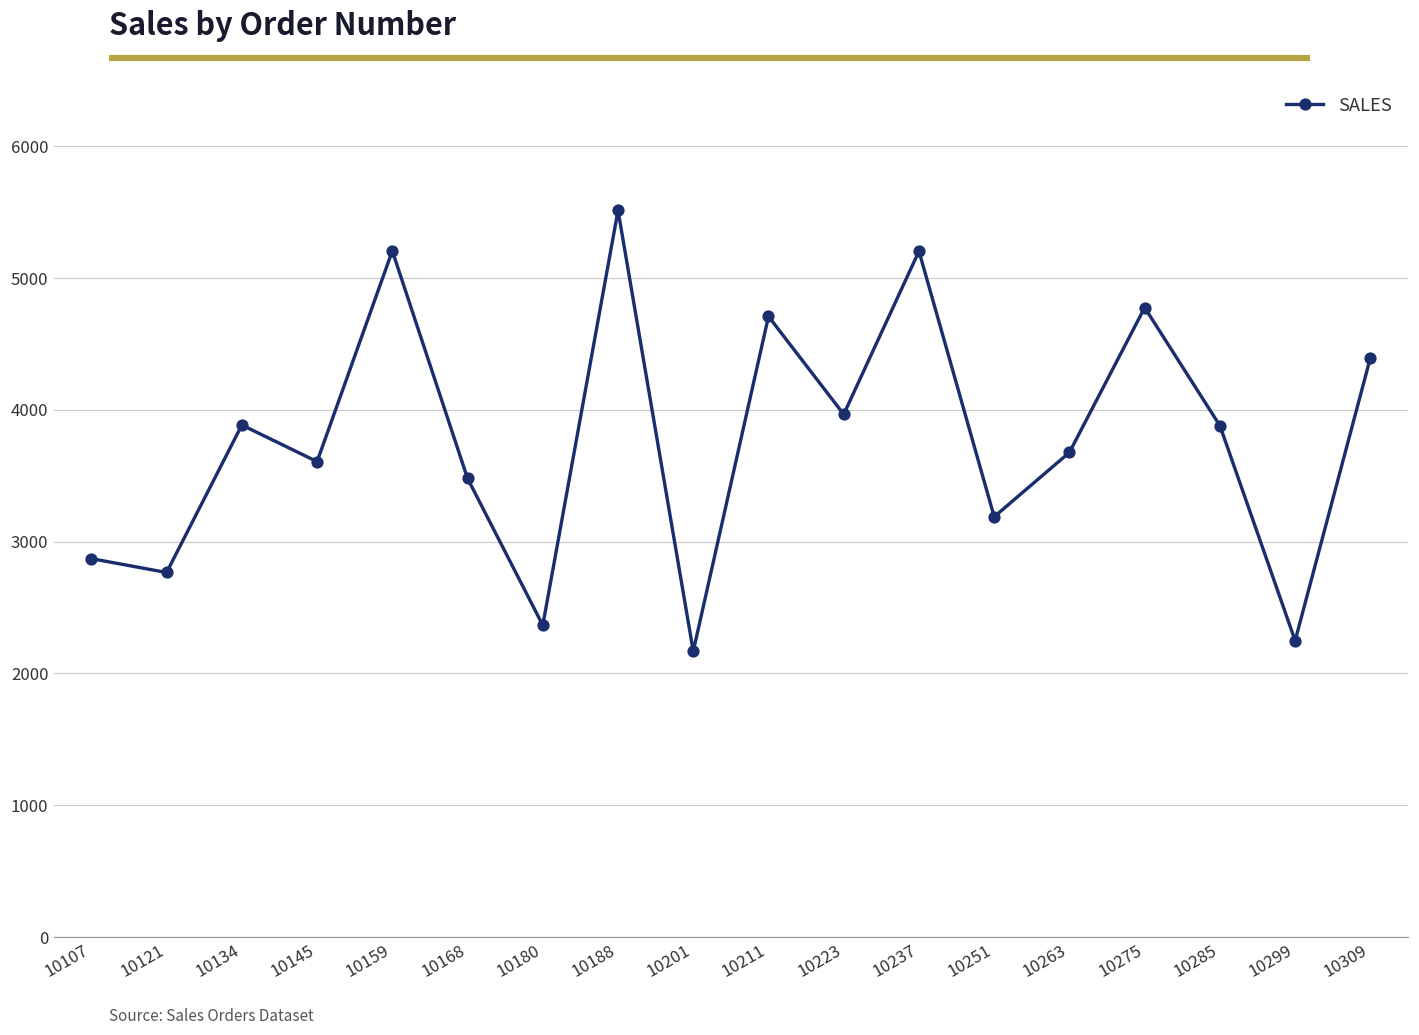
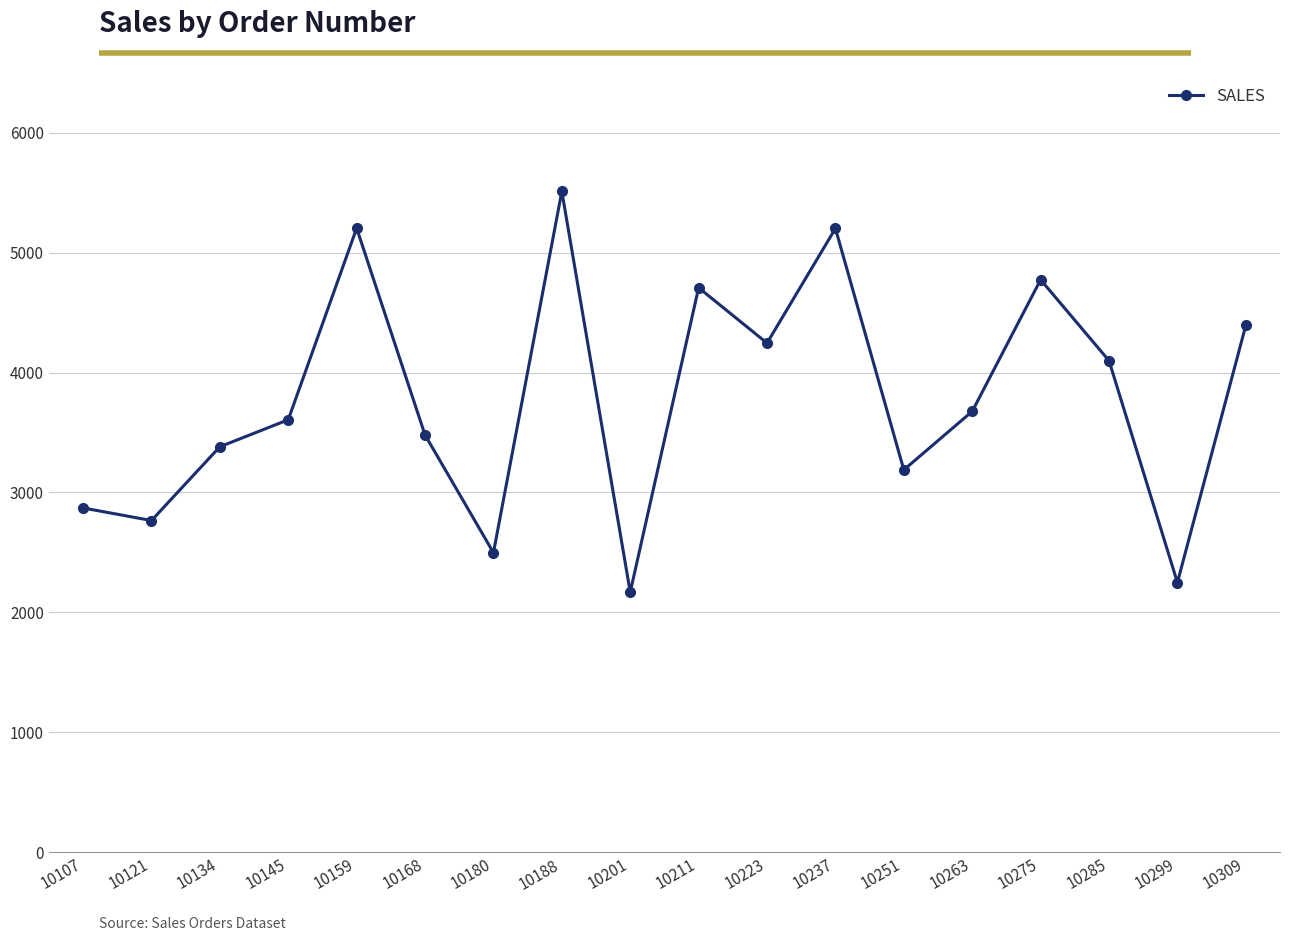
  {
    "10107": 2870,
    "10121": 2770,
-   "10134": 3880,
+   "10134": 3380,
    "10145": 3610,
    "10159": 5210,
    "10168": 3480,
-   "10180": 2370,
+   "10180": 2500,
    "10188": 5510,
    "10201": 2170,
    "10211": 4710,
-   "10223": 3970,
+   "10223": 4250,
    "10237": 5200,
    "10251": 3190,
    "10263": 3680,
    "10275": 4780,
-   "10285": 3880,
+   "10285": 4100,
    "10299": 2250,
    "10309": 4390
  }
